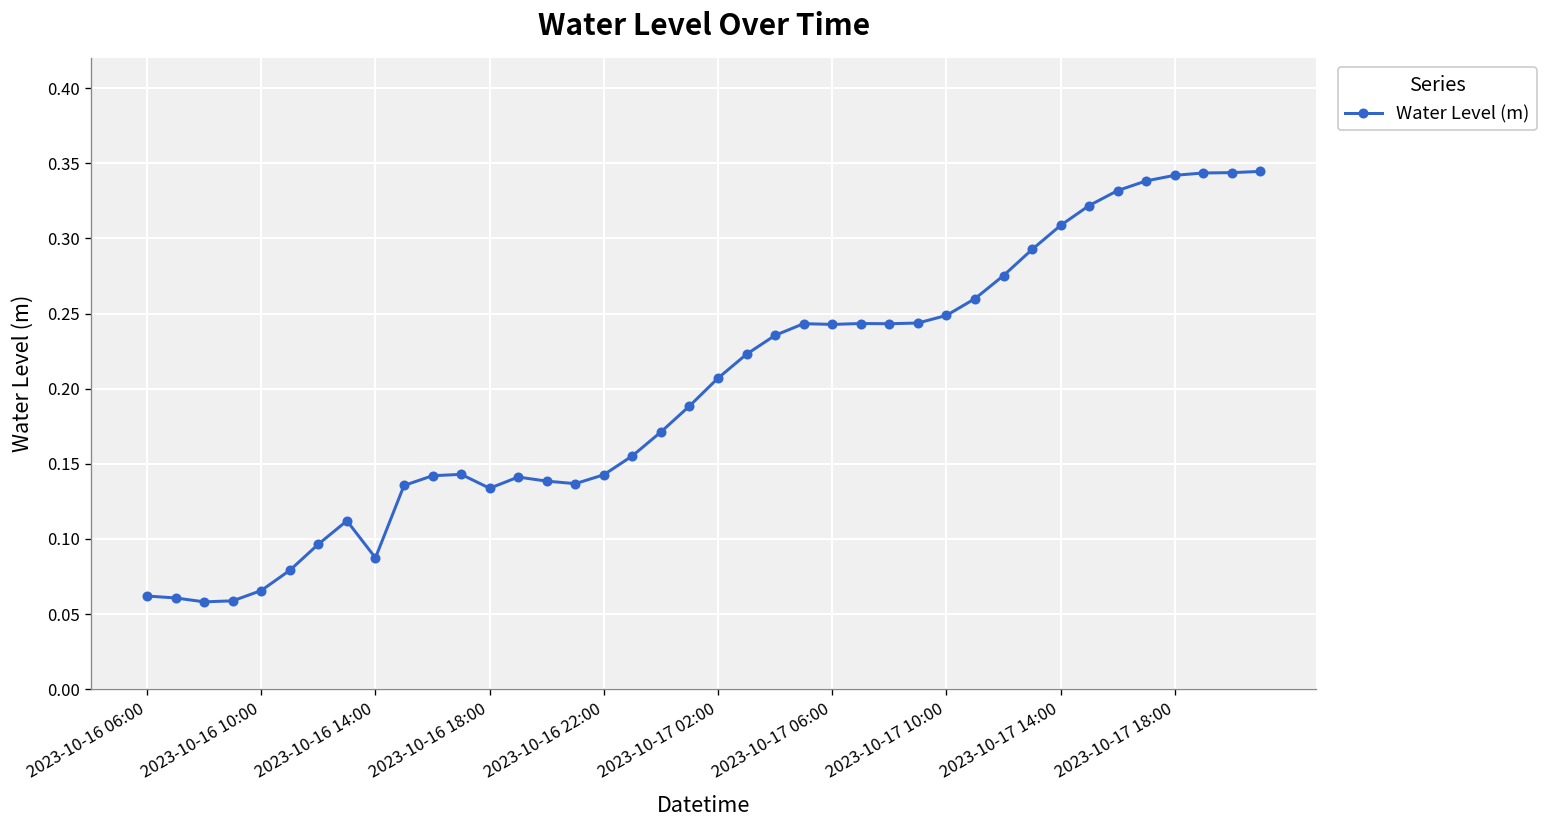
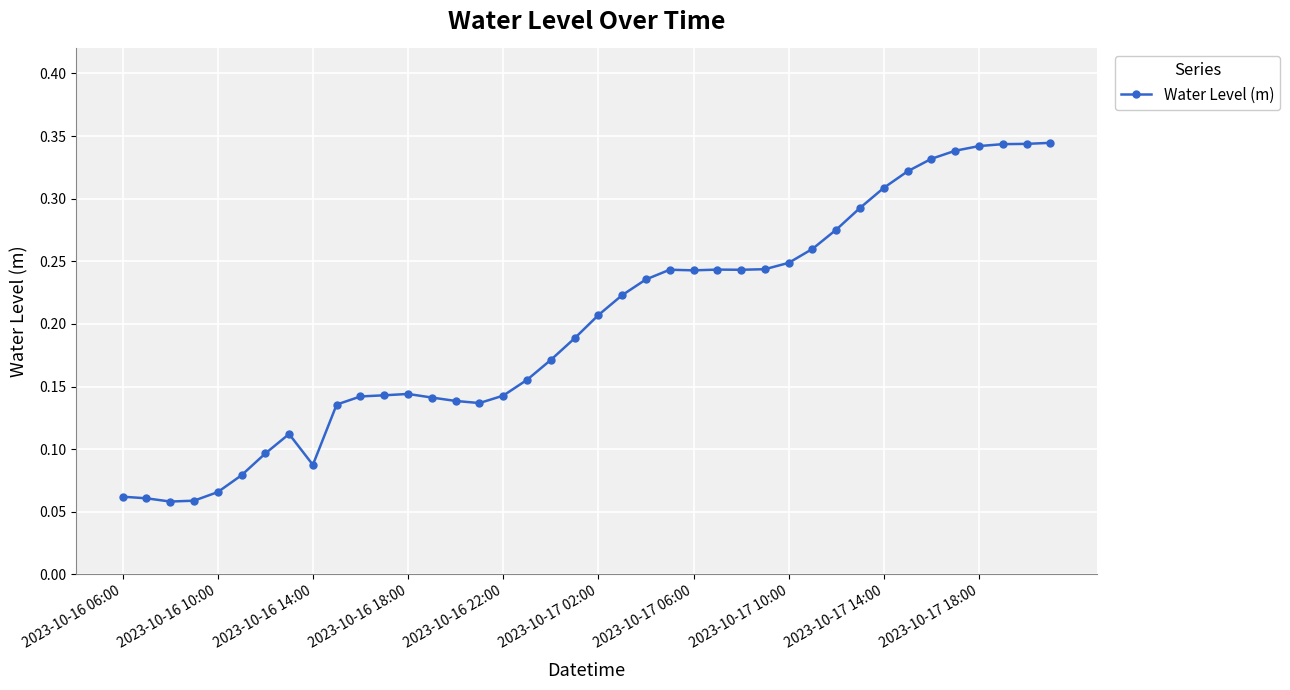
  {
    "2023-10-16 06:00": 0.062,
    "2023-10-16 10:00": 0.066,
    "2023-10-16 14:00": 0.087,
-   "2023-10-16 18:00": 0.134,
+   "2023-10-16 18:00": 0.144,
    "2023-10-16 22:00": 0.143,
    "2023-10-17 02:00": 0.207,
    "2023-10-17 06:00": 0.243,
    "2023-10-17 10:00": 0.249,
    "2023-10-17 14:00": 0.309,
    "2023-10-17 18:00": 0.342
  }
